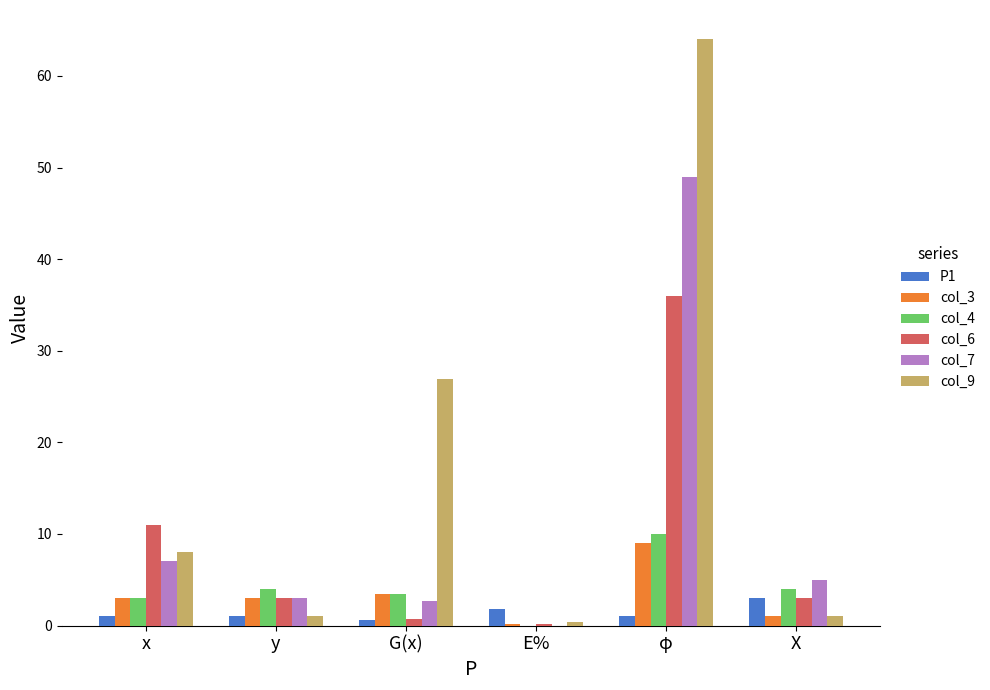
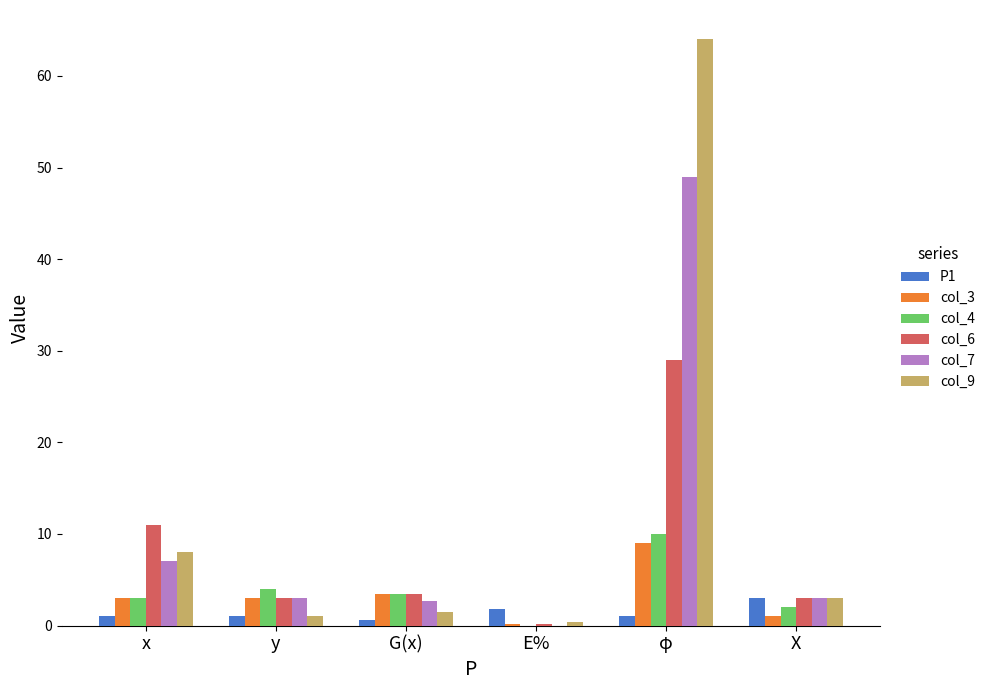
  {
    "P1": {
      "x": 1,
      "y": 1,
      "G(x)": 1,
      "E%": 2,
      "φ": 1,
      "X": 3
    },
    "col_3": {
      "x": 3,
      "y": 3,
      "G(x)": 3,
      "φ": 9,
      "X": 1
    },
    "col_4": {
      "x": 3,
      "y": 4,
      "G(x)": 3,
      "E%": 0,
      "φ": 10,
-     "X": 4
+     "X": 2
    },
    "col_6": {
      "x": 11,
      "y": 3,
-     "G(x)": 1,
-     "φ": 36,
+     "G(x)": 3,
+     "φ": 29,
      "X": 3
    },
    "col_7": {
      "x": 7,
      "y": 3,
      "G(x)": 3,
      "E%": 0,
      "φ": 49,
-     "X": 5
+     "X": 3
    },
    "col_9": {
      "x": 8,
      "y": 1,
-     "G(x)": 27,
+     "G(x)": 2,
      "E%": 0,
      "φ": 64,
-     "X": 1
+     "X": 3
    }
  }
